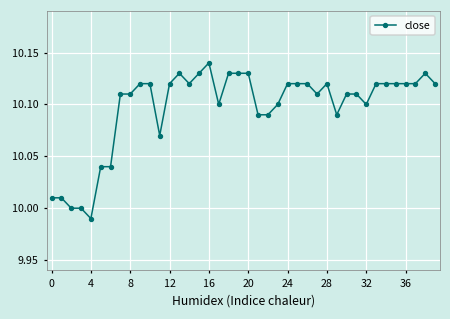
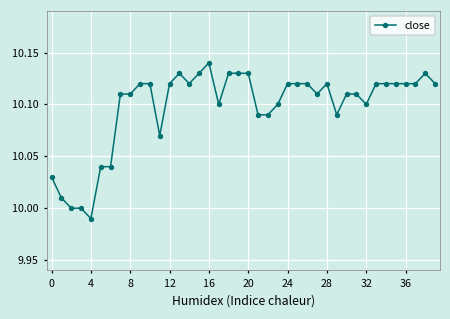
  {
-   "0": 10.01,
+   "0": 10.03,
    "4": 9.99,
    "8": 10.11,
    "12": 10.12,
    "16": 10.14,
    "20": 10.13,
    "24": 10.12,
    "28": 10.12,
    "32": 10.10,
    "36": 10.12
  }
